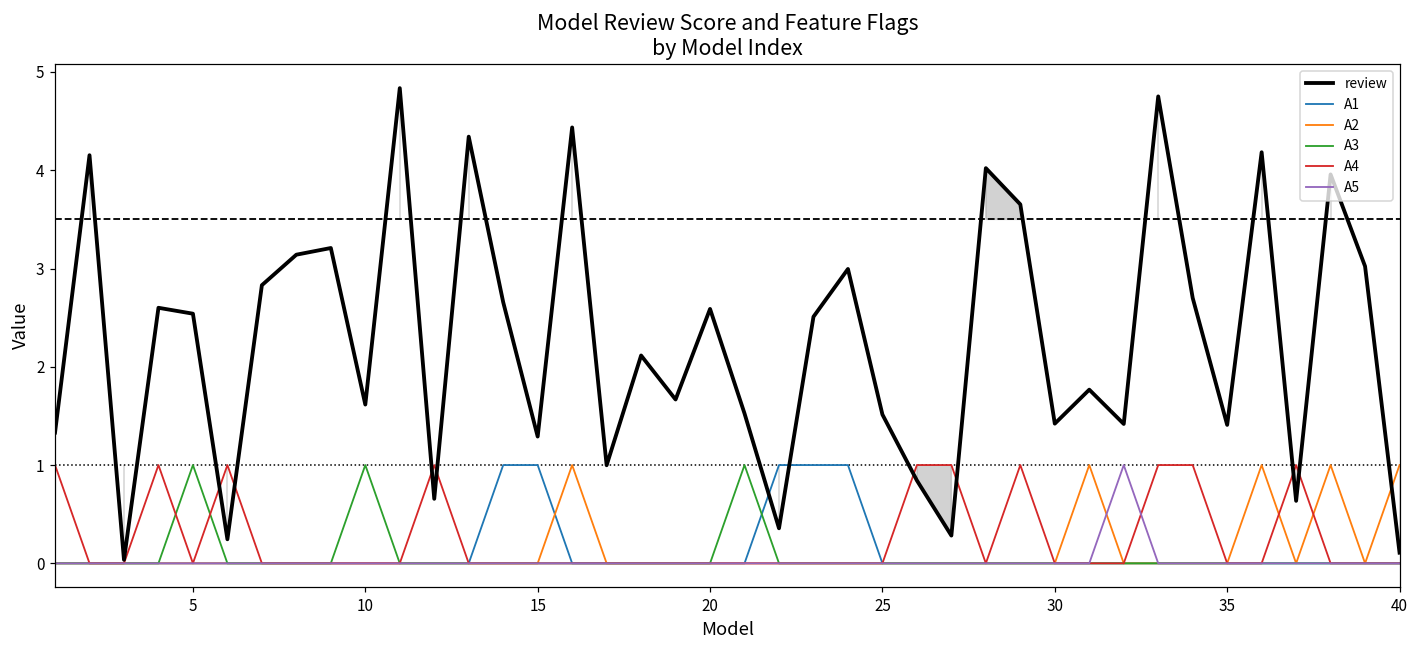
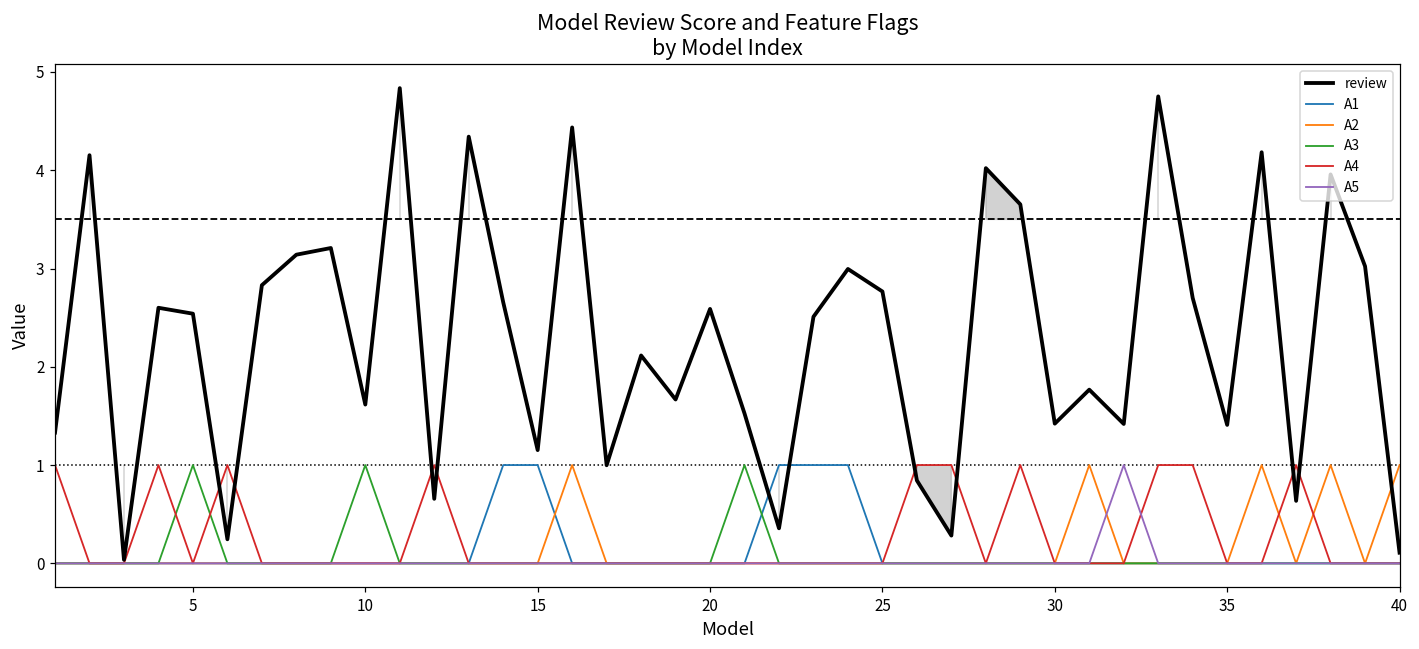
  {
    "review": {
      "5": 2.5,
      "10": 1.6,
-     "15": 1.3,
+     "15": 1.2,
      "20": 2.6,
-     "25": 1.5,
+     "25": 2.8,
      "30": 1.4,
      "35": 1.4,
      "40": 0.1
    },
    "A1": {
      "15": 1.0
    },
    "A2": {
      "40": 1.0
    },
    "A3": {
      "5": 1.0,
      "10": 1.0
    }
  }
